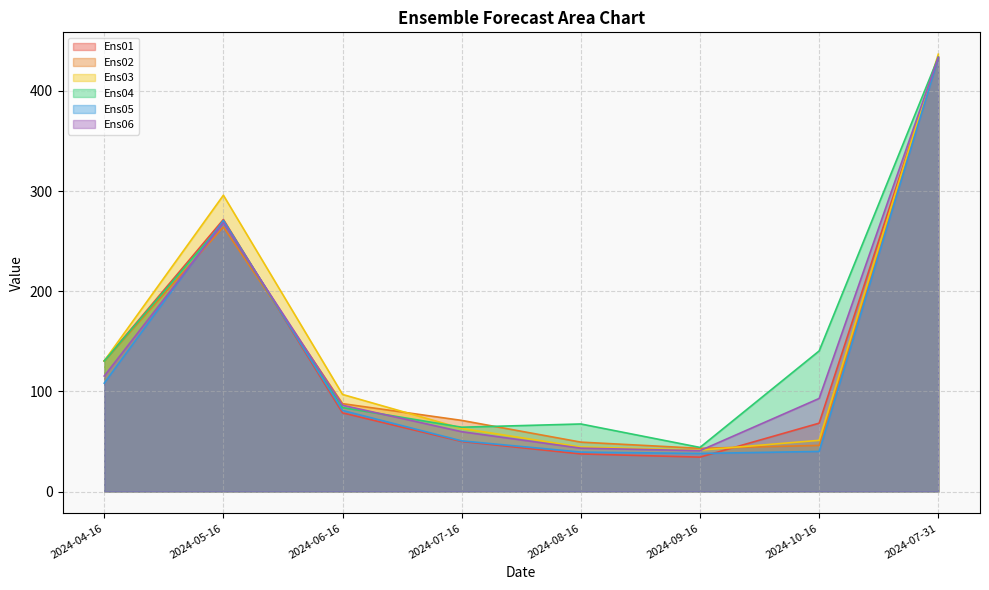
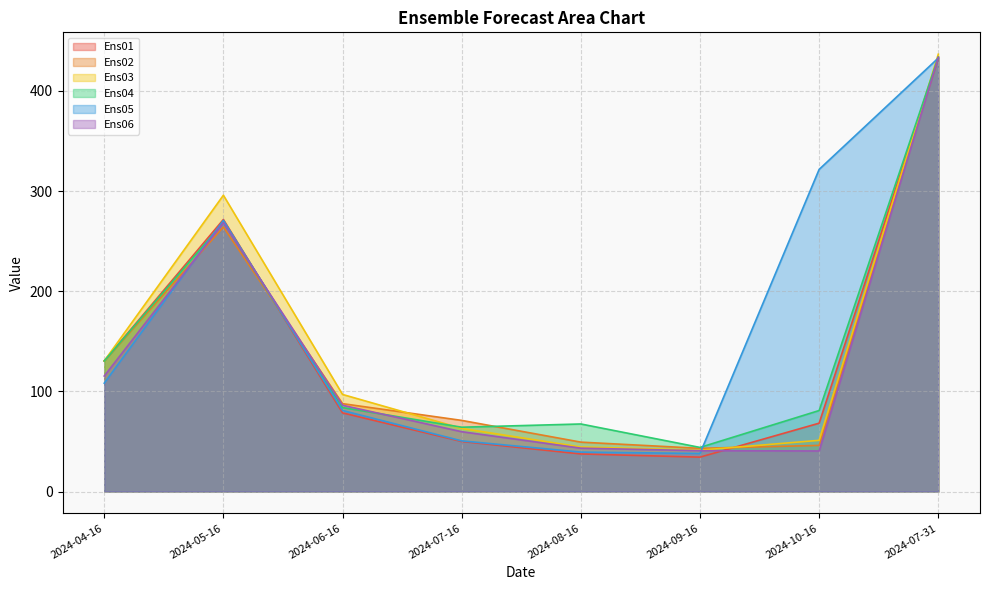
  {
    "Ens04": {
      "2024-08-16": 67,
-     "2024-10-16": 140
+     "2024-10-16": 81
    },
    "Ens05": {
      "2024-04-16": 108,
      "2024-09-16": 38,
-     "2024-10-16": 40
+     "2024-10-16": 322
    },
    "Ens06": {
      "2024-04-16": 115,
      "2024-07-16": 60,
-     "2024-10-16": 93
+     "2024-10-16": 40
    }
  }
